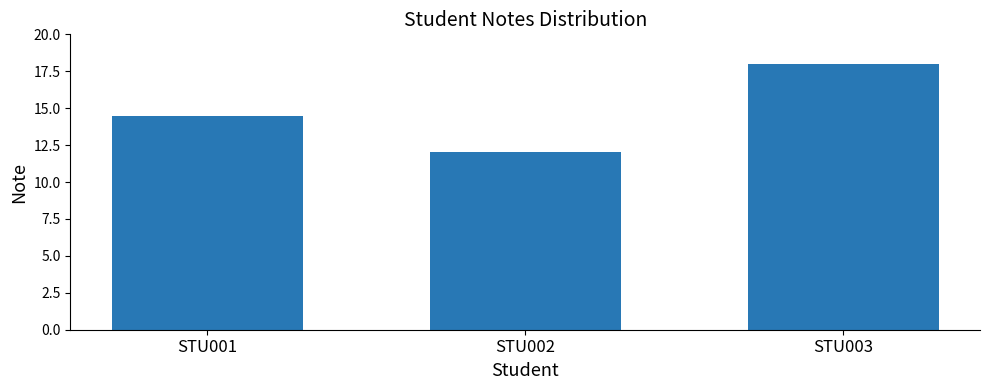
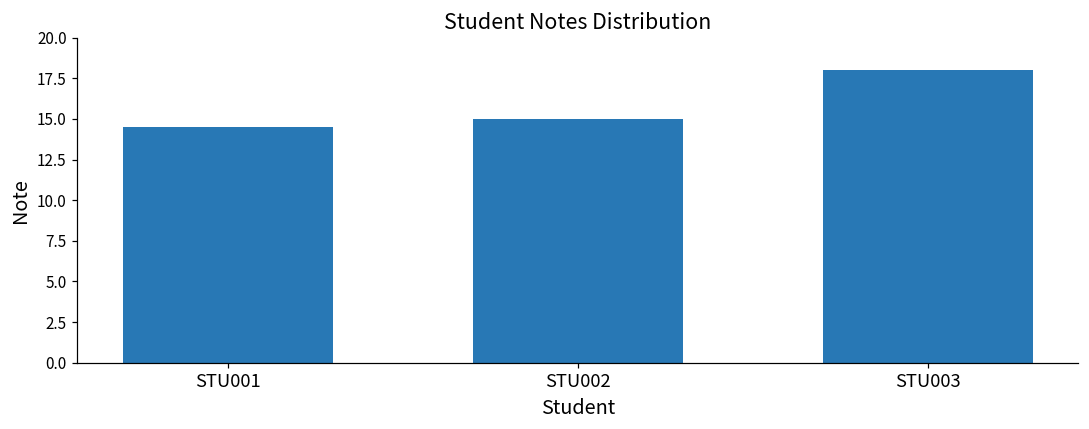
  {
    "STU001": 14.5,
-   "STU002": 12,
+   "STU002": 15,
    "STU003": 18
  }
